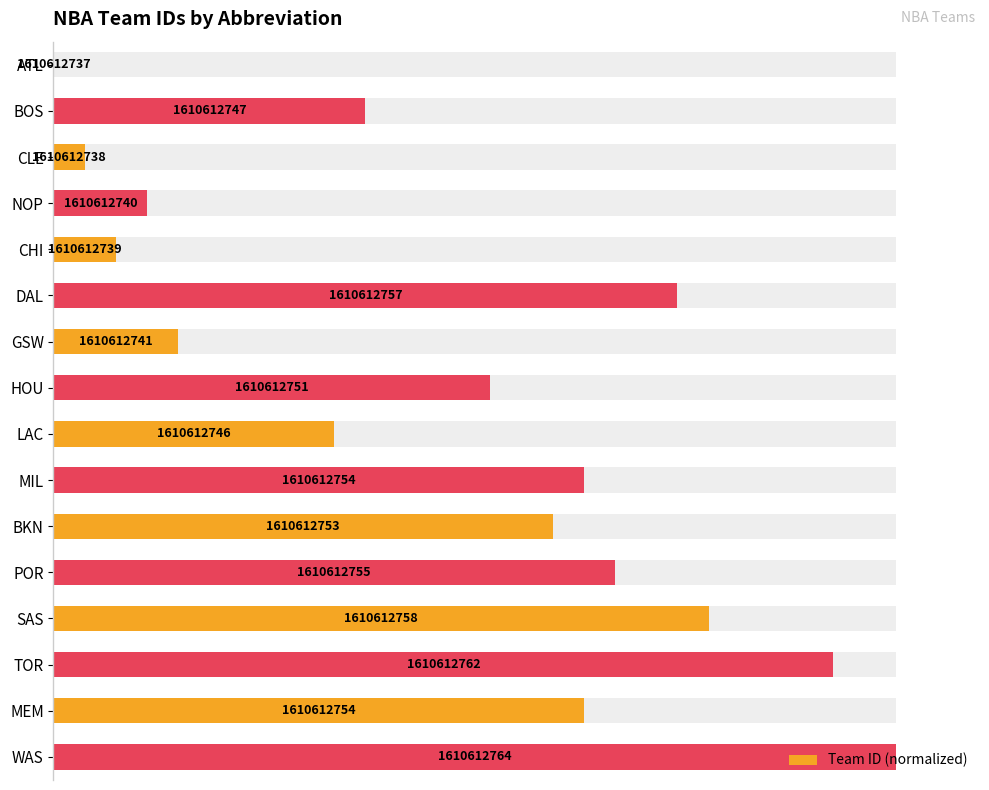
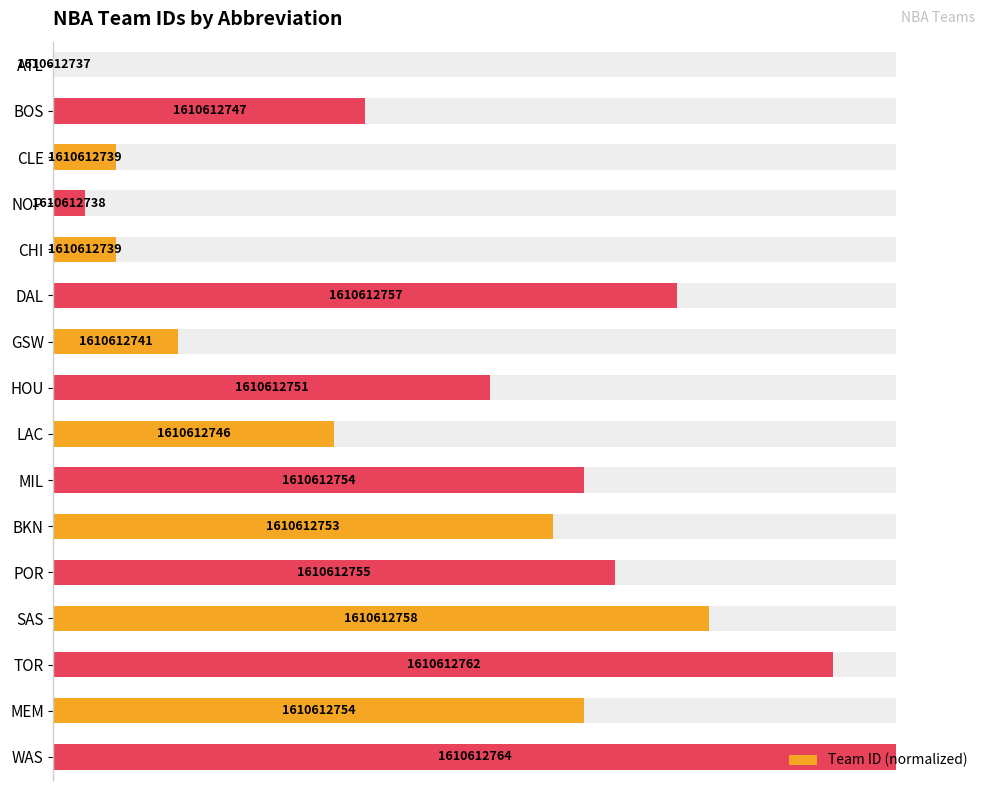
  {
    "Team ID (normalized)": {
-     "CLE": 1610612738,
-     "NOP": 1610612740
+     "CLE": 1610612739,
+     "NOP": 1610612738
    }
  }
